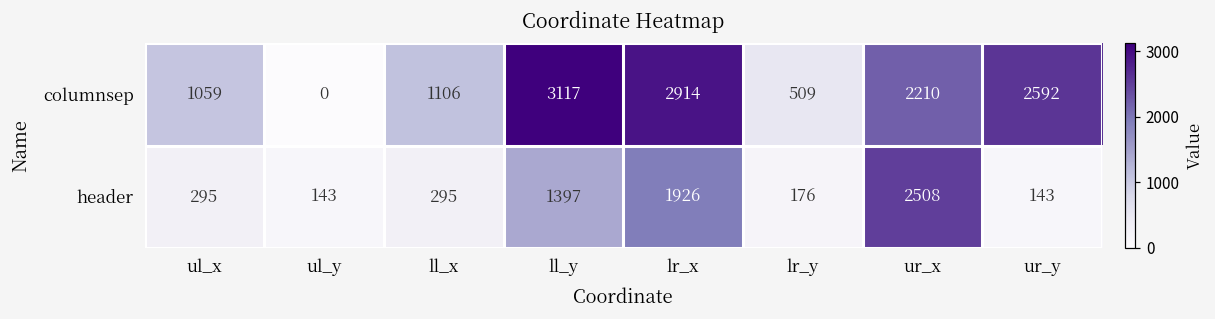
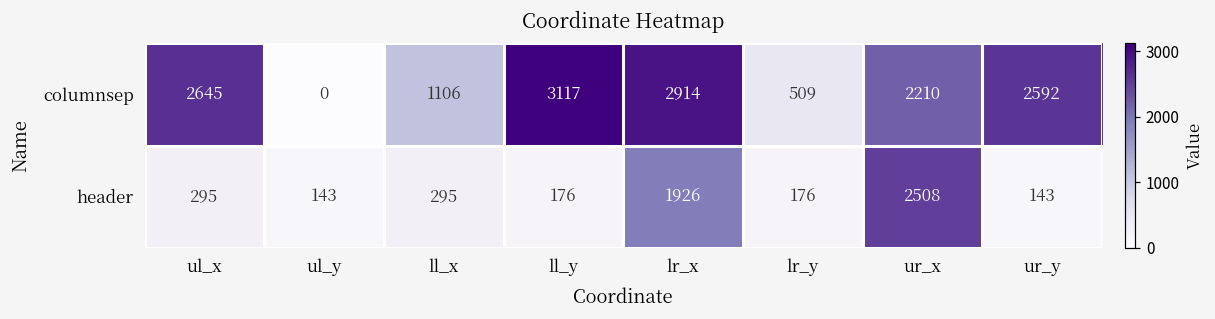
  {
    "columnsep": {
-     "ul_x": 1059,
+     "ul_x": 2645,
      "ul_y": 0,
      "ll_x": 1106,
      "ll_y": 3117,
      "lr_x": 2914,
      "lr_y": 509,
      "ur_x": 2210,
      "ur_y": 2592
    },
    "header": {
      "ul_x": 295,
      "ul_y": 143,
      "ll_x": 295,
-     "ll_y": 1397,
+     "ll_y": 176,
      "lr_x": 1926,
      "lr_y": 176,
      "ur_x": 2508,
      "ur_y": 143
    }
  }
